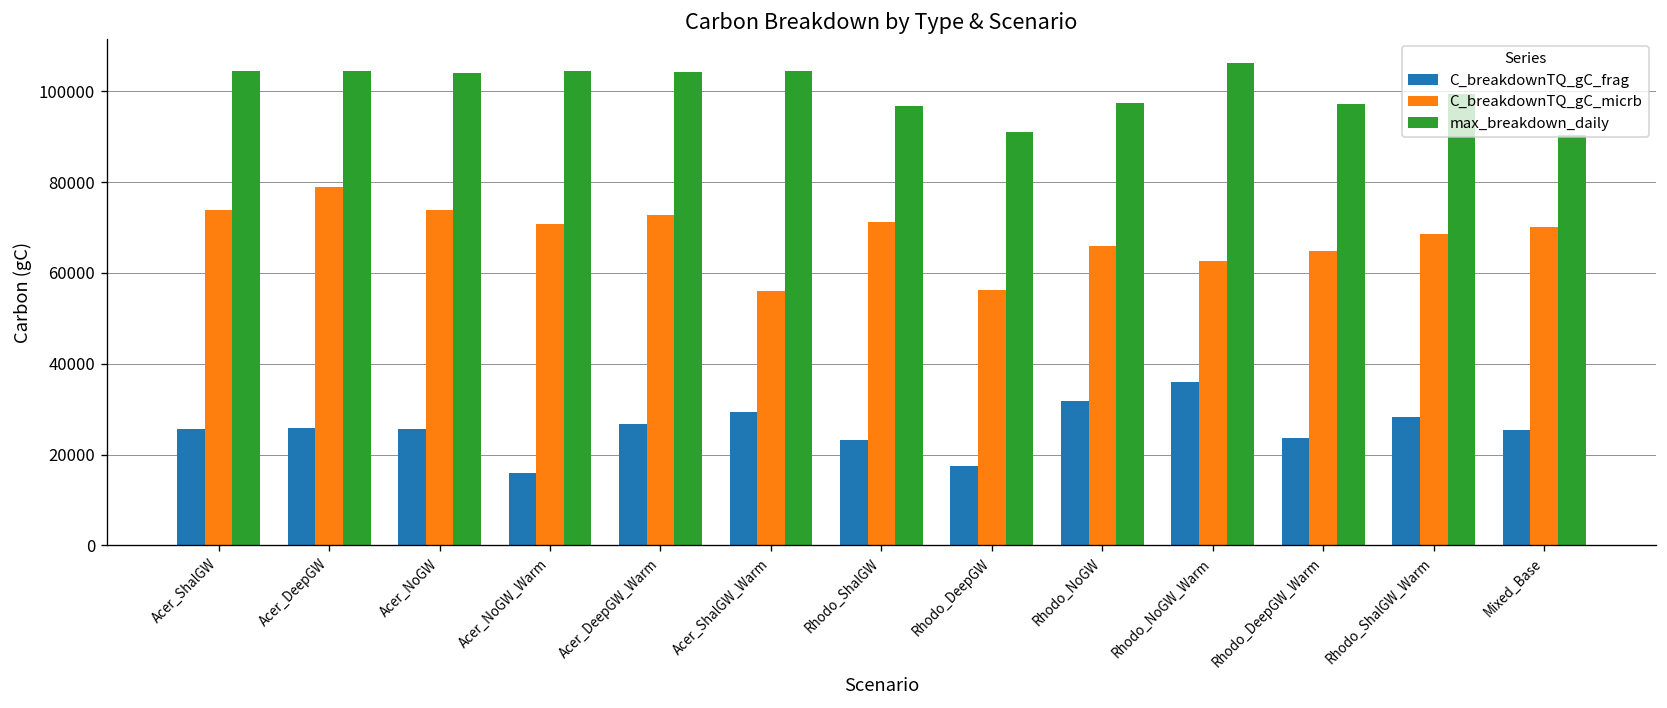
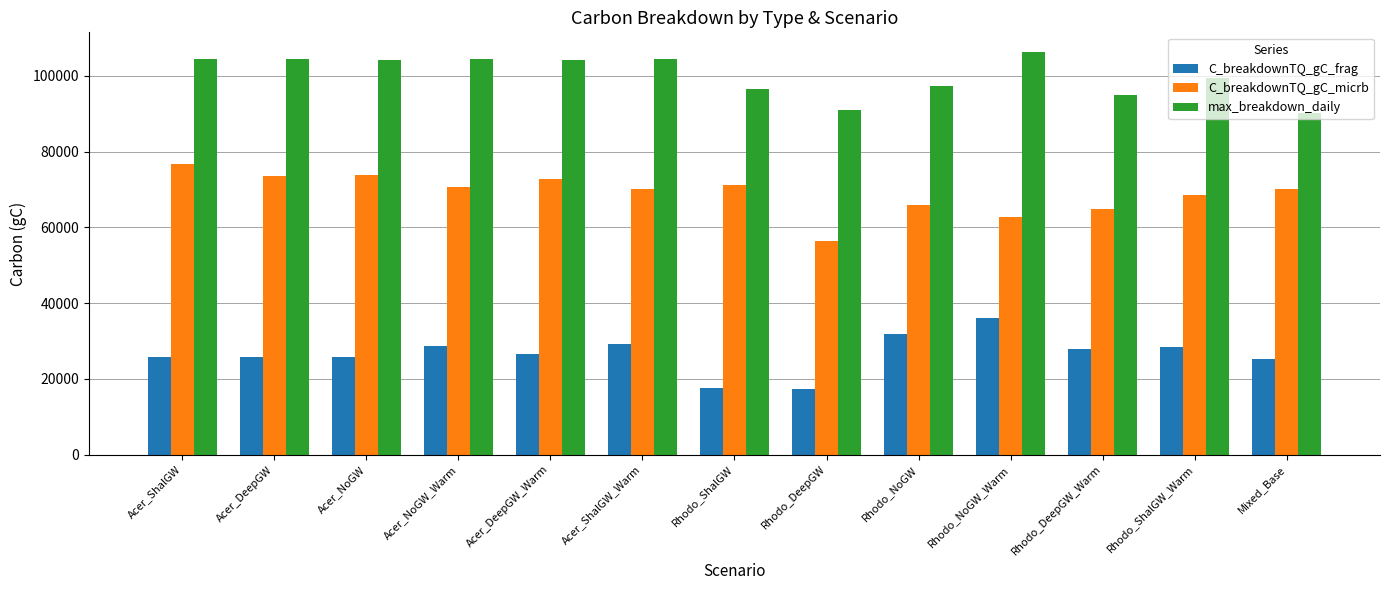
  {
    "C_breakdownTQ_gC_frag": {
      "Acer_ShalGW": 26000,
      "Acer_DeepGW": 26000,
      "Acer_NoGW": 26000,
-     "Acer_NoGW_Warm": 16000,
+     "Acer_NoGW_Warm": 29000,
      "Acer_DeepGW_Warm": 27000,
      "Acer_ShalGW_Warm": 29000,
-     "Rhodo_ShalGW": 23000,
+     "Rhodo_ShalGW": 17000,
      "Rhodo_DeepGW": 17000,
      "Rhodo_NoGW": 32000,
      "Rhodo_NoGW_Warm": 36000,
-     "Rhodo_DeepGW_Warm": 24000,
+     "Rhodo_DeepGW_Warm": 28000,
      "Rhodo_ShalGW_Warm": 28000,
      "Mixed_Base": 25000
    },
    "C_breakdownTQ_gC_micrb": {
-     "Acer_ShalGW": 74000,
-     "Acer_DeepGW": 79000,
+     "Acer_ShalGW": 77000,
+     "Acer_DeepGW": 74000,
      "Acer_NoGW": 74000,
      "Acer_NoGW_Warm": 71000,
      "Acer_DeepGW_Warm": 73000,
-     "Acer_ShalGW_Warm": 56000,
+     "Acer_ShalGW_Warm": 70000,
      "Rhodo_ShalGW": 71000,
      "Rhodo_DeepGW": 56000,
      "Rhodo_NoGW": 66000,
      "Rhodo_NoGW_Warm": 63000,
      "Rhodo_DeepGW_Warm": 65000,
      "Rhodo_ShalGW_Warm": 69000,
      "Mixed_Base": 70000
    },
    "max_breakdown_daily": {
      "Acer_ShalGW": 104000,
      "Acer_DeepGW": 104000,
      "Acer_NoGW": 104000,
      "Acer_NoGW_Warm": 105000,
      "Acer_DeepGW_Warm": 104000,
      "Acer_ShalGW_Warm": 104000,
      "Rhodo_ShalGW": 97000,
      "Rhodo_DeepGW": 91000,
      "Rhodo_NoGW": 97000,
      "Rhodo_NoGW_Warm": 106000,
-     "Rhodo_DeepGW_Warm": 97000
+     "Rhodo_DeepGW_Warm": 95000
    }
  }
